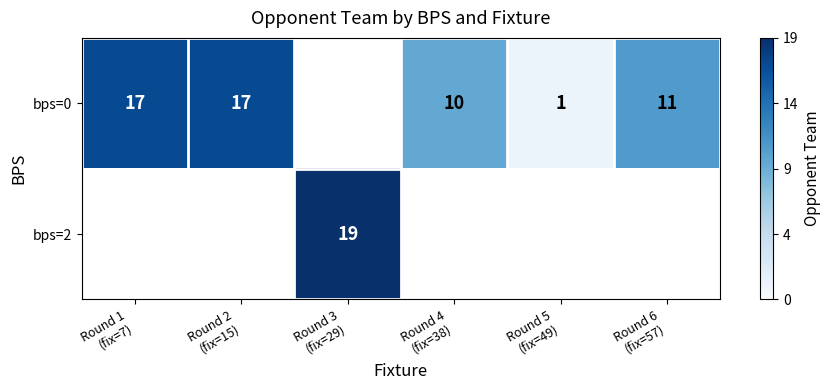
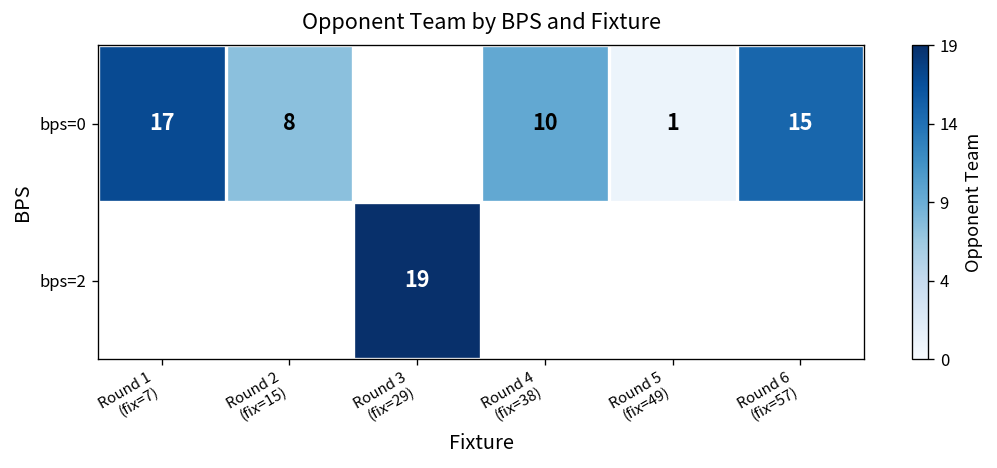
  {
    "bps=0": {
      "Round 1 (fix=7)": 17,
-     "Round 2 (fix=15)": 17,
+     "Round 2 (fix=15)": 8,
      "Round 4 (fix=38)": 10,
      "Round 5 (fix=49)": 1,
-     "Round 6 (fix=57)": 11
+     "Round 6 (fix=57)": 15
    },
    "bps=2": {
      "Round 3 (fix=29)": 19
    }
  }
